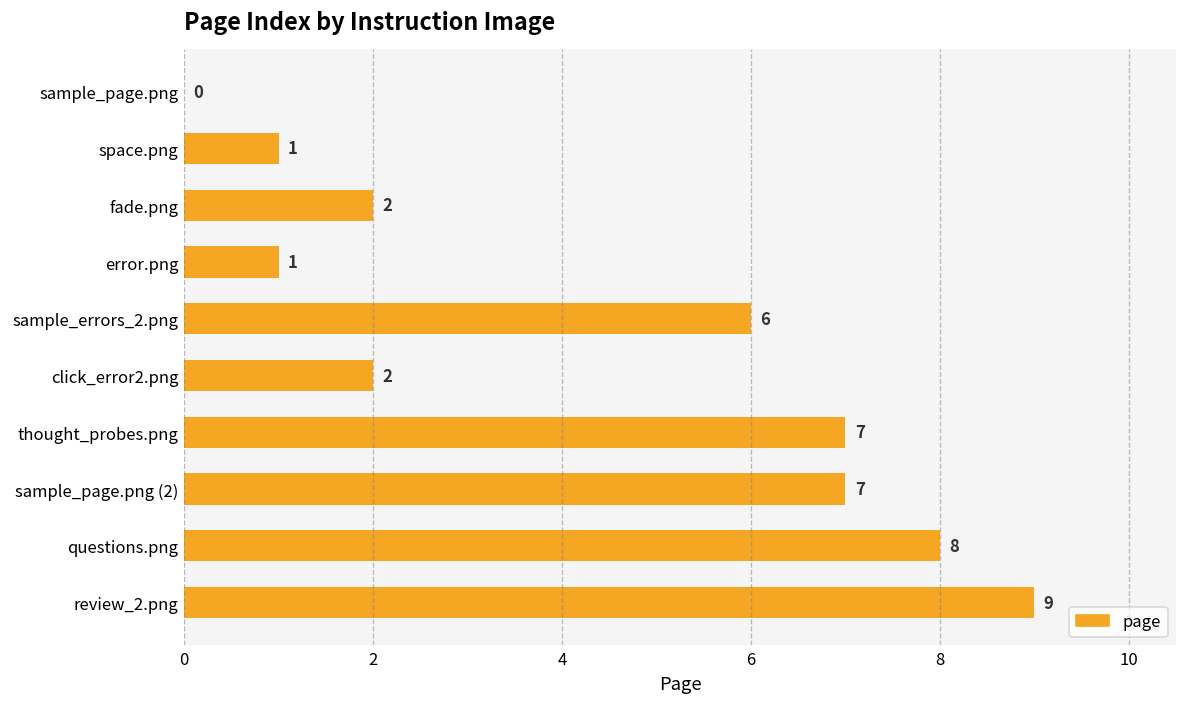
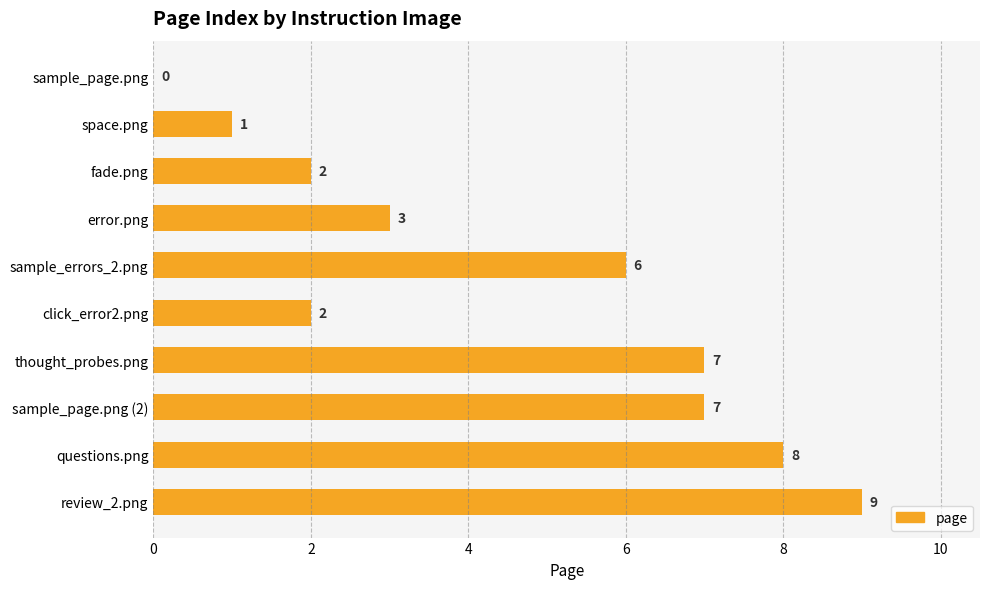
  {
    "sample_page.png": 0,
    "space.png": 1,
    "fade.png": 2,
-   "error.png": 1,
+   "error.png": 3,
    "sample_errors_2.png": 6,
    "click_error2.png": 2,
    "thought_probes.png": 7,
    "sample_page.png (2)": 7,
    "questions.png": 8,
    "review_2.png": 9
  }
